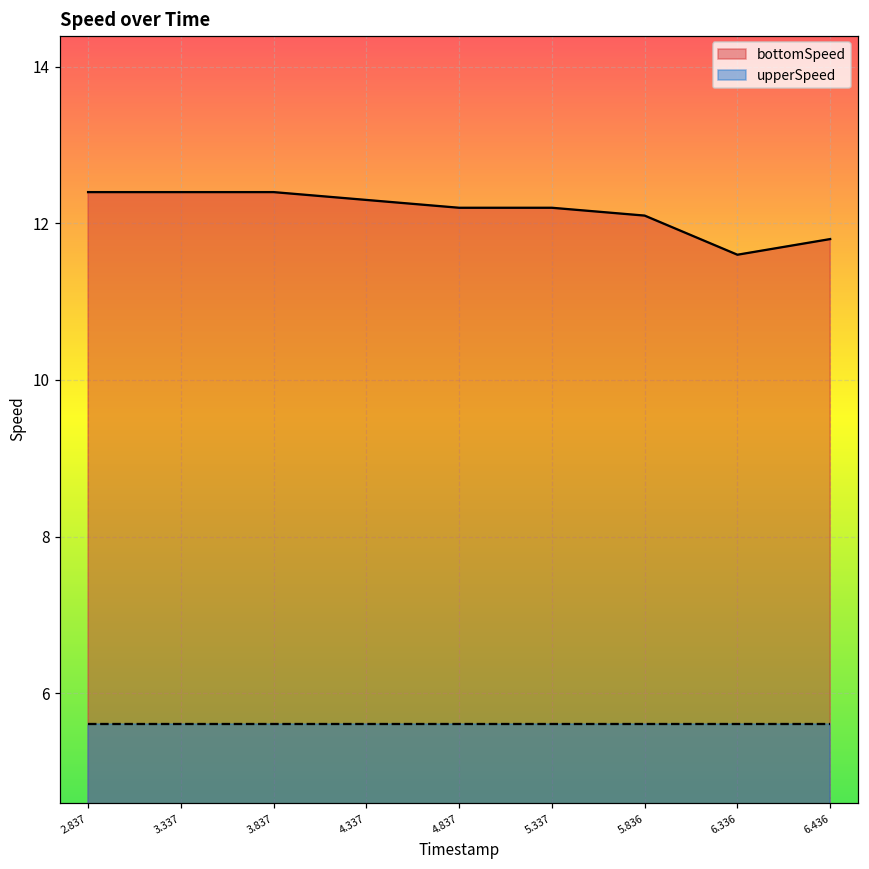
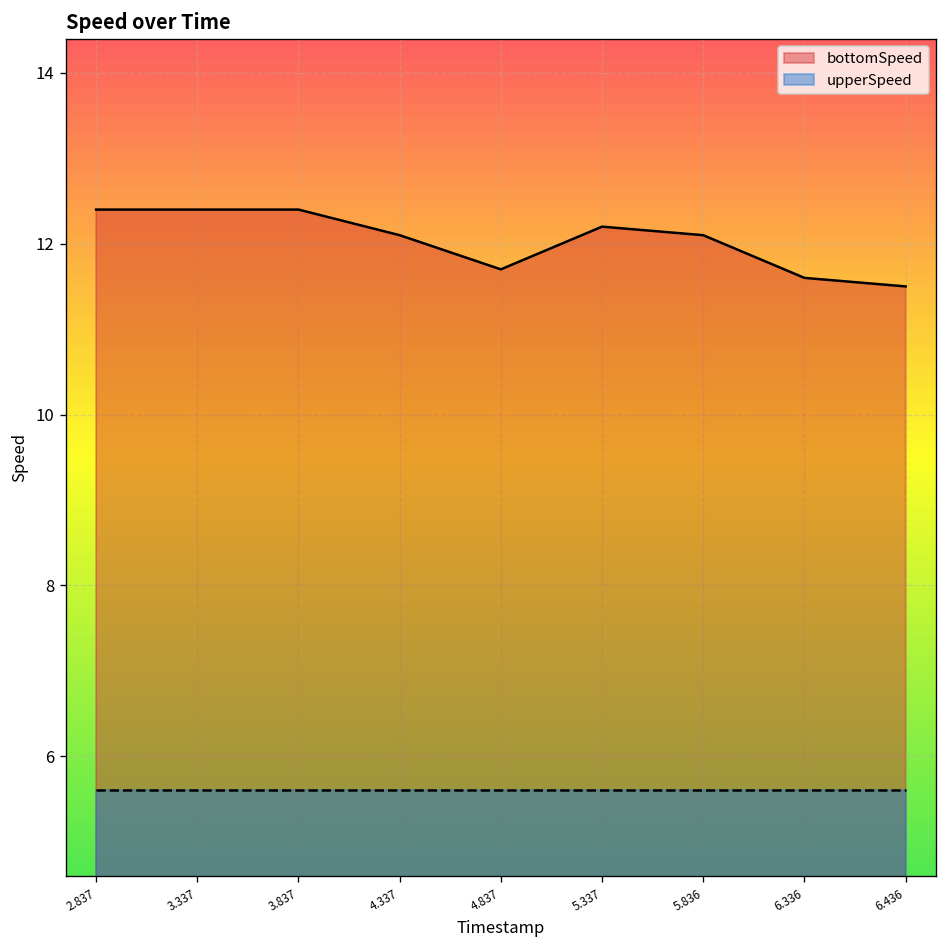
  {
    "bottomSpeed": {
      "2.837": 12.4,
      "3.337": 12.4,
      "3.837": 12.4,
-     "4.337": 12.3,
-     "4.837": 12.2,
+     "4.337": 12.1,
+     "4.837": 11.7,
      "5.337": 12.2,
      "5.836": 12.1,
      "6.336": 11.6,
-     "6.436": 11.8
+     "6.436": 11.5
    },
    "upperSpeed": {
      "2.837": 5.6,
      "3.337": 5.6,
      "3.837": 5.6,
      "4.337": 5.6,
      "4.837": 5.6,
      "5.337": 5.6,
      "5.836": 5.6,
      "6.336": 5.6,
      "6.436": 5.6
    }
  }
